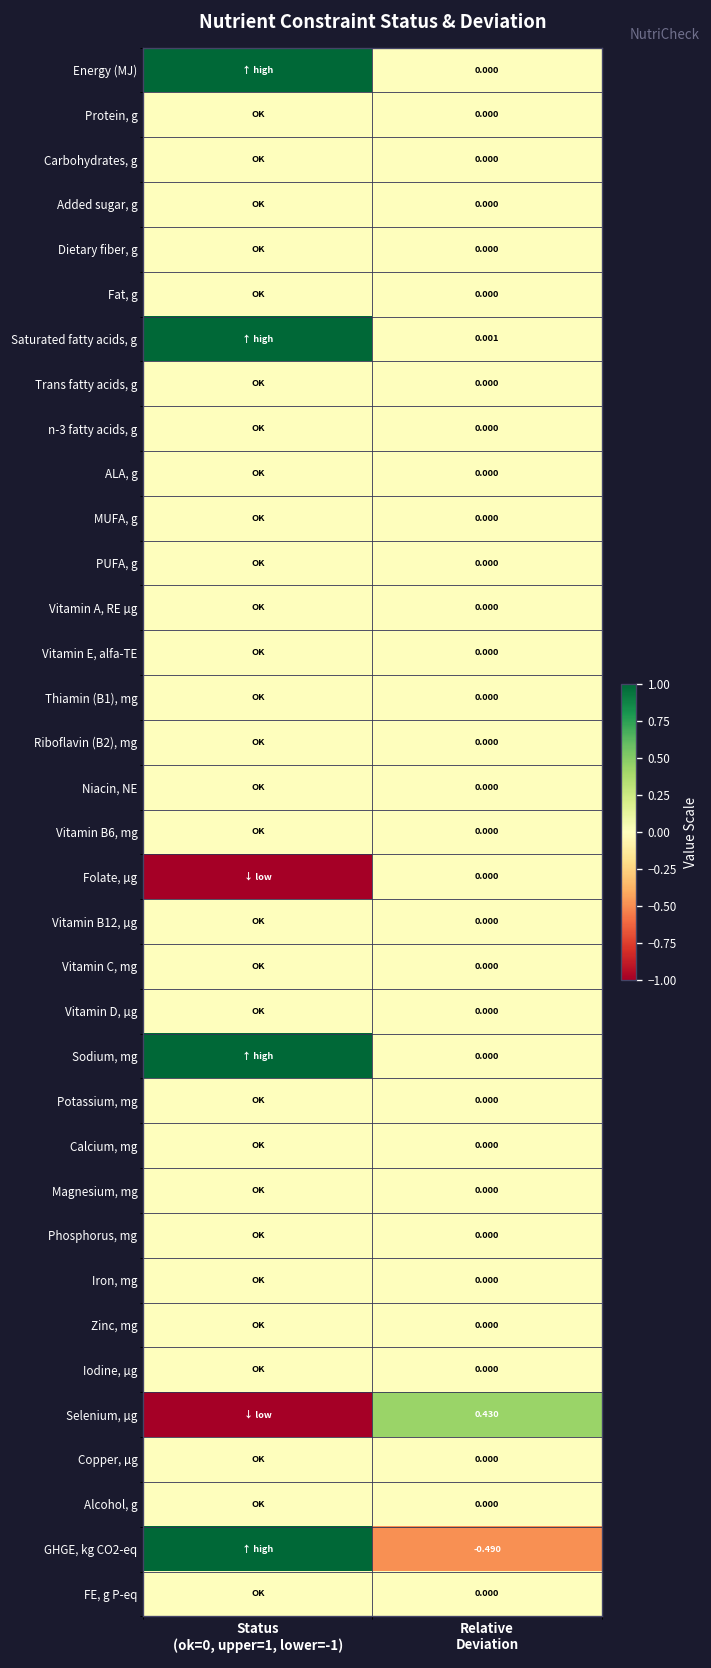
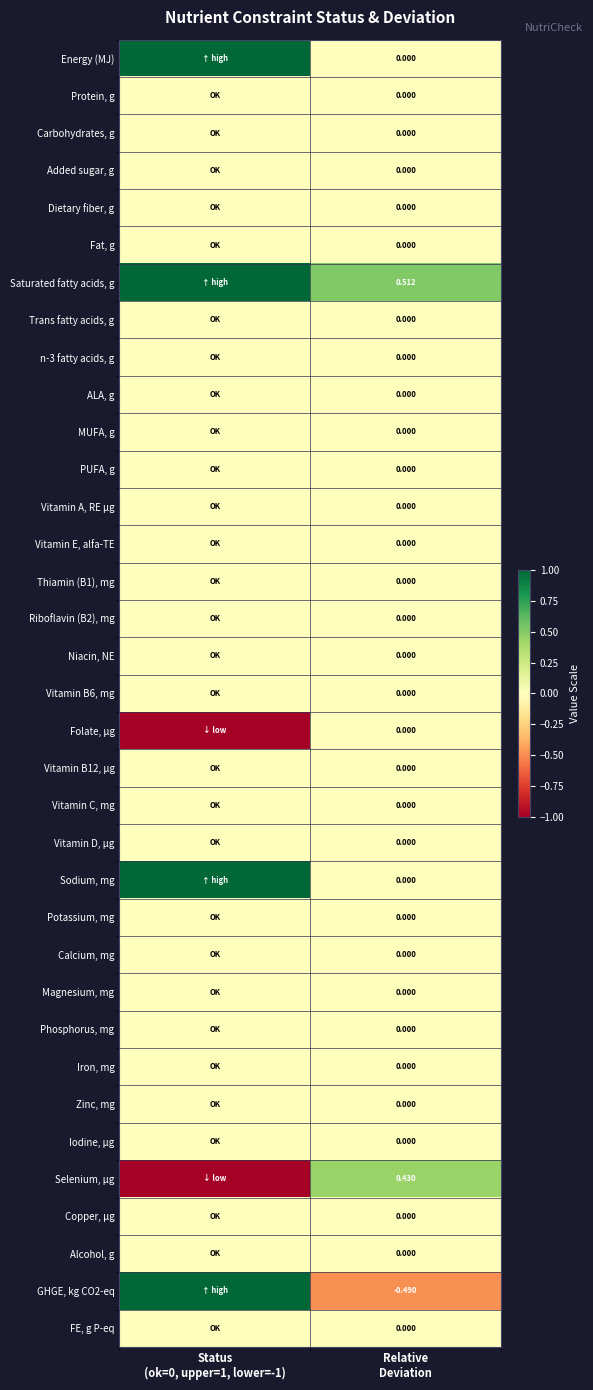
  {
    "Energy (MJ)": {
      "Relative Deviation": 0.000
    },
    "Protein, g": {
      "Relative Deviation": 0.000
    },
    "Carbohydrates, g": {
      "Relative Deviation": 0.000
    },
    "Added sugar, g": {
      "Relative Deviation": 0.000
    },
    "Dietary fiber, g": {
      "Relative Deviation": 0.000
    },
    "Fat, g": {
      "Relative Deviation": 0.000
    },
    "Saturated fatty acids, g": {
-     "Relative Deviation": 0.001
+     "Relative Deviation": 0.512
    },
    "Trans fatty acids, g": {
      "Relative Deviation": 0.000
    },
    "n-3 fatty acids, g": {
      "Relative Deviation": 0.000
    },
    "ALA, g": {
      "Relative Deviation": 0.000
    },
    "MUFA, g": {
      "Relative Deviation": 0.000
    },
    "PUFA, g": {
      "Relative Deviation": 0.000
    },
    "Vitamin A, RE µg": {
      "Relative Deviation": 0.000
    },
    "Vitamin E, alfa-TE": {
      "Relative Deviation": 0.000
    },
    "Thiamin (B1), mg": {
      "Relative Deviation": 0.000
    },
    "Riboflavin (B2), mg": {
      "Relative Deviation": 0.000
    },
    "Niacin, NE": {
      "Relative Deviation": 0.000
    },
    "Vitamin B6, mg": {
      "Relative Deviation": 0.000
    },
    "Folate, µg": {
      "Relative Deviation": 0.000
    },
    "Vitamin B12, µg": {
      "Relative Deviation": 0.000
    },
    "Vitamin C, mg": {
      "Relative Deviation": 0.000
    },
    "Vitamin D, µg": {
      "Relative Deviation": 0.000
    },
    "Sodium, mg": {
      "Relative Deviation": 0.000
    },
    "Potassium, mg": {
      "Relative Deviation": 0.000
    },
    "Calcium, mg": {
      "Relative Deviation": 0.000
    },
    "Magnesium, mg": {
      "Relative Deviation": 0.000
    },
    "Phosphorus, mg": {
      "Relative Deviation": 0.000
    },
    "Iron, mg": {
      "Relative Deviation": 0.000
    },
    "Zinc, mg": {
      "Relative Deviation": 0.000
    },
    "Iodine, µg": {
      "Relative Deviation": 0.000
    },
    "Selenium, µg": {
      "Relative Deviation": 0.430
    },
    "Copper, µg": {
      "Relative Deviation": 0.000
    },
    "Alcohol, g": {
      "Relative Deviation": 0.000
    },
    "GHGE, kg CO2-eq": {
      "Relative Deviation": -0.490
    },
    "FE, g P-eq": {
      "Relative Deviation": 0.000
    }
  }
